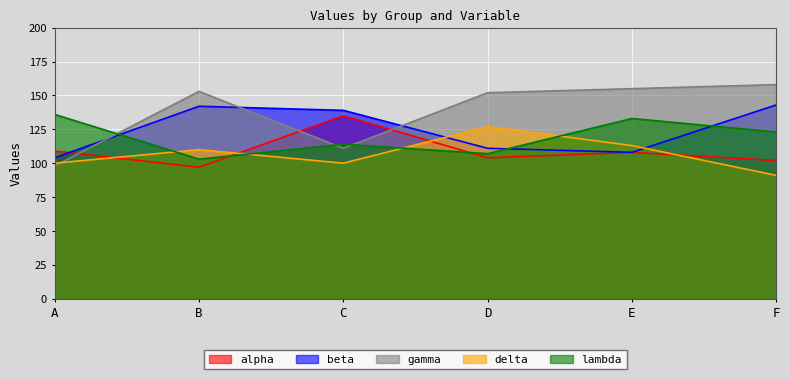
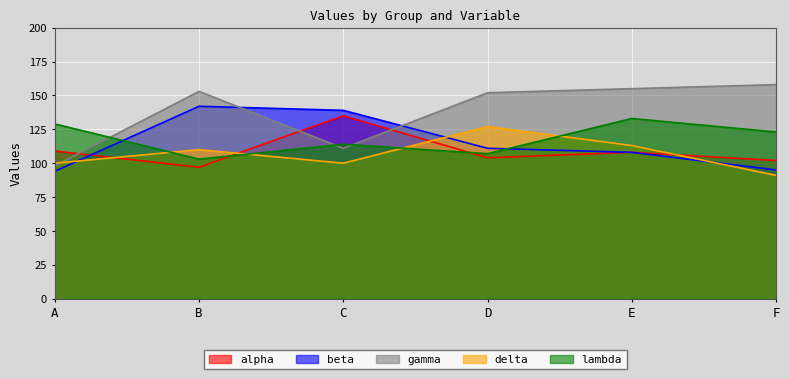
  {
    "alpha": {
      "A": 109,
      "B": 97,
      "C": 135,
      "D": 104,
      "F": 102
    },
    "beta": {
-     "A": 104,
+     "A": 94,
      "B": 142,
      "C": 139,
      "D": 111,
-     "F": 143
+     "F": 95
    },
    "gamma": {
      "A": 98,
      "B": 153,
      "C": 111,
      "D": 152,
      "E": 155,
      "F": 158
    },
    "delta": {
      "A": 100,
      "B": 110,
      "C": 100,
      "D": 127,
      "E": 113,
      "F": 91
    },
    "lambda": {
-     "A": 136,
+     "A": 129,
      "B": 103,
      "C": 114,
      "D": 107,
      "E": 133,
      "F": 123
    }
  }
